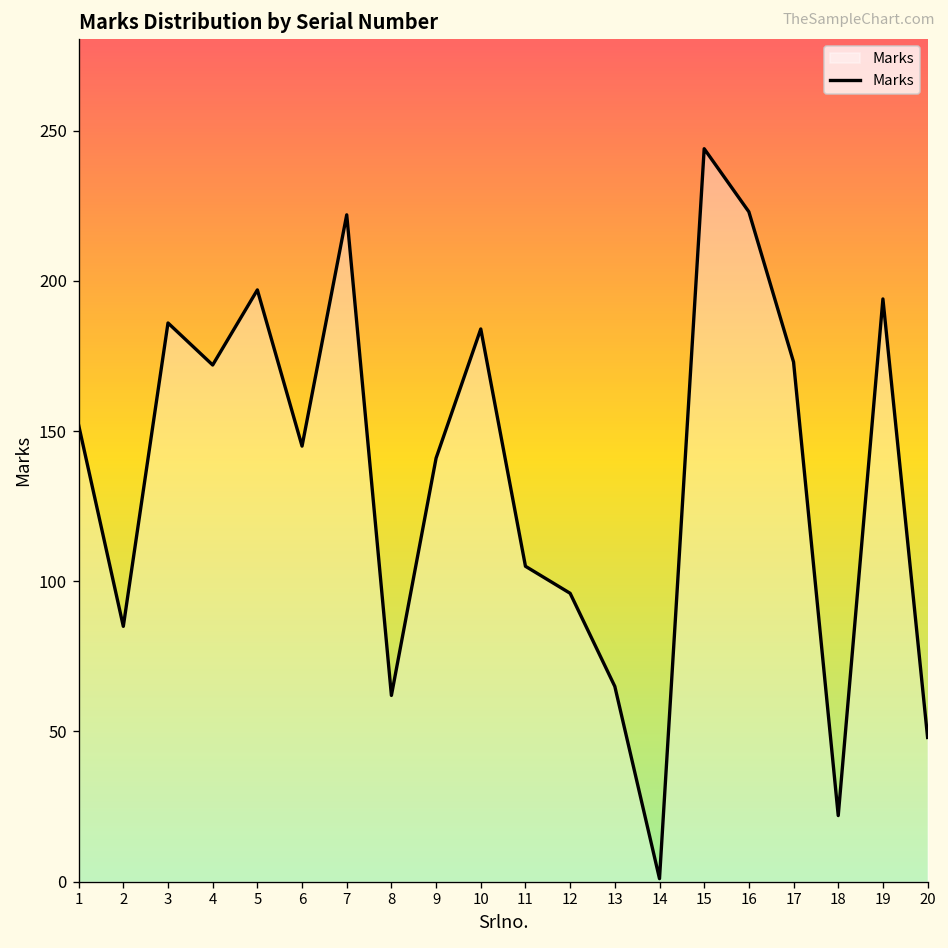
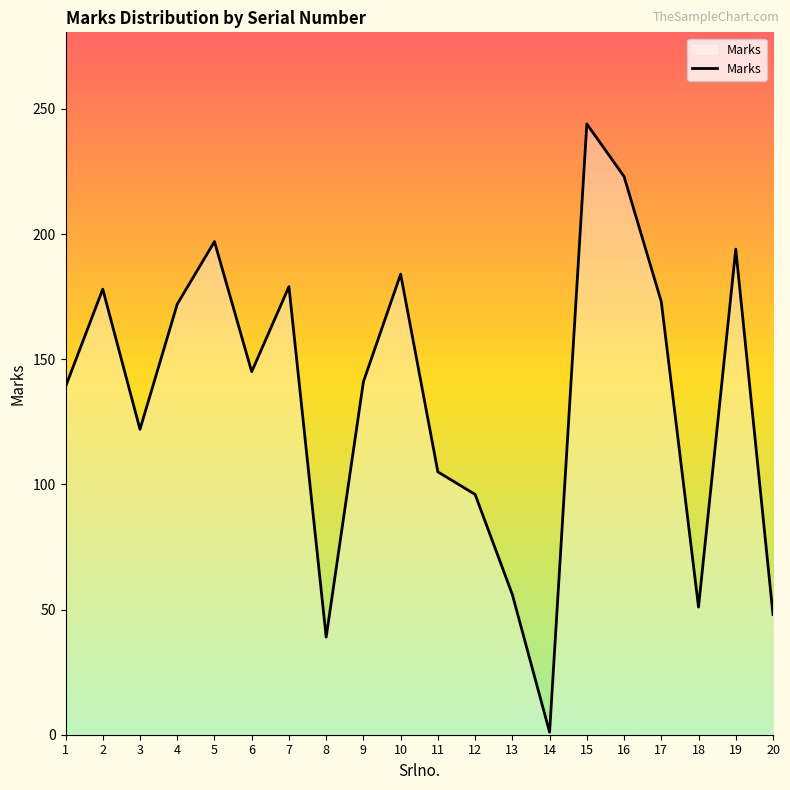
  {
-   "1": 152,
-   "2": 85,
-   "3": 186,
+   "1": 139,
+   "2": 178,
+   "3": 122,
    "4": 172,
    "5": 197,
    "6": 145,
-   "7": 222,
-   "8": 62,
+   "7": 179,
+   "8": 39,
    "9": 141,
    "10": 184,
    "11": 105,
    "12": 96,
-   "13": 65,
+   "13": 56,
    "14": 1,
    "15": 244,
    "16": 223,
    "17": 173,
-   "18": 22,
+   "18": 51,
    "19": 194,
    "20": 48
  }
